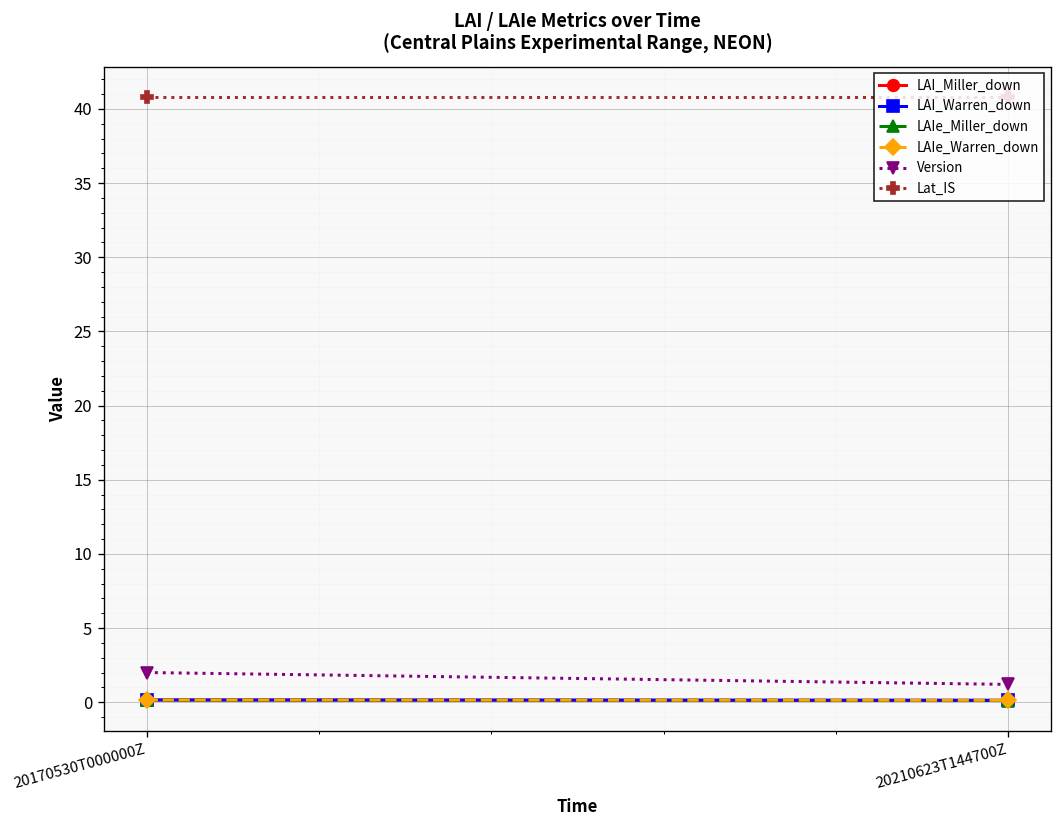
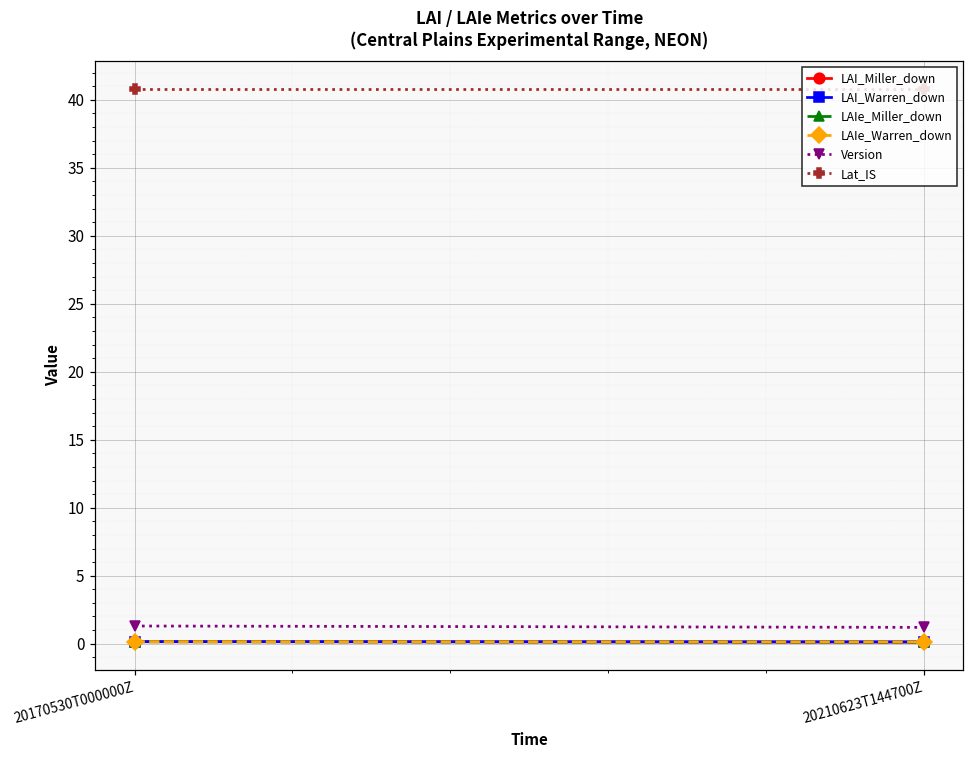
  {
    "Version": {
-     "20170530T000000Z": 2.0,
+     "20170530T000000Z": 1.3,
      "20210623T144700Z": 1.2
    },
    "Lat_IS": {
      "20170530T000000Z": 40.8
    }
  }
